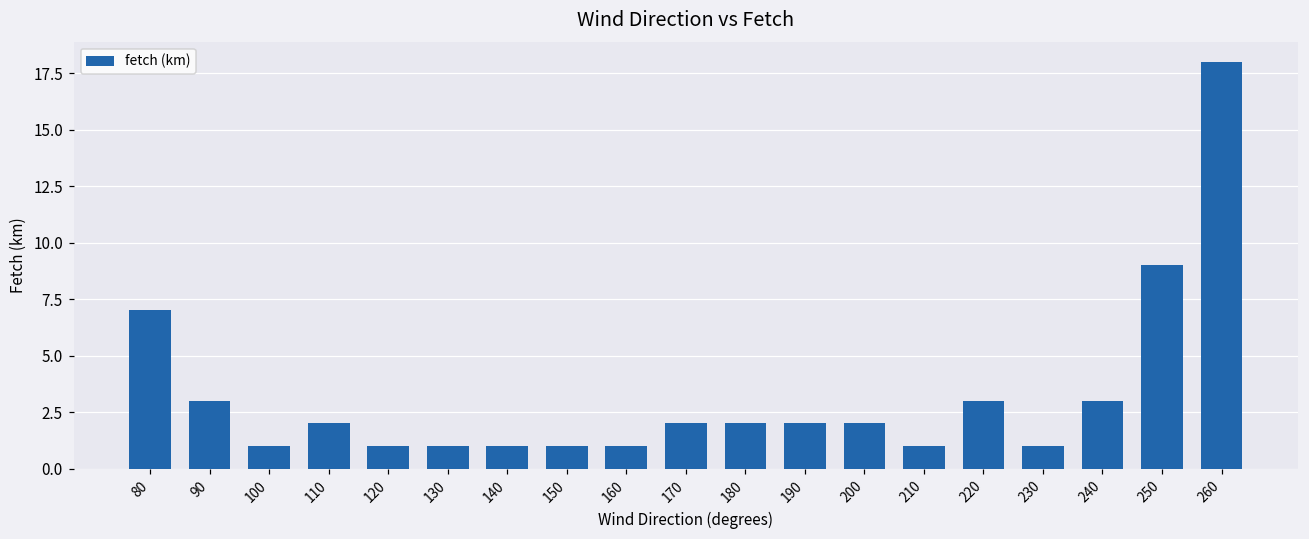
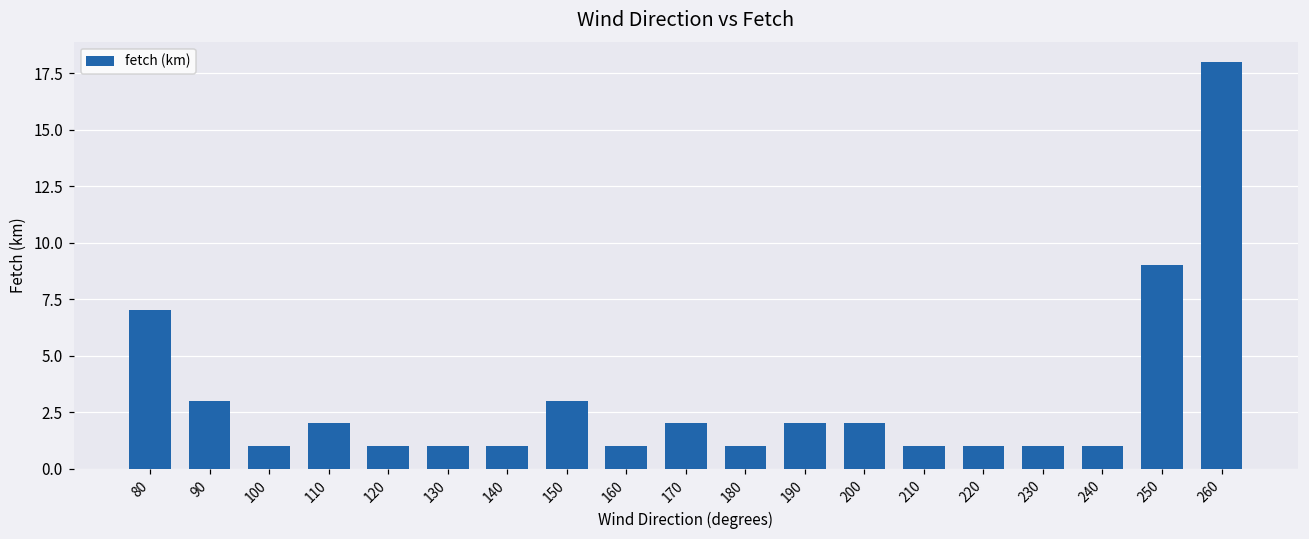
  {
    "80": 7,
    "90": 3,
    "100": 1,
    "110": 2,
    "120": 1,
    "130": 1,
    "140": 1,
-   "150": 1,
+   "150": 3,
    "160": 1,
    "170": 2,
-   "180": 2,
+   "180": 1,
    "190": 2,
    "200": 2,
    "210": 1,
-   "220": 3,
+   "220": 1,
    "230": 1,
-   "240": 3,
+   "240": 1,
    "250": 9,
    "260": 18
  }
